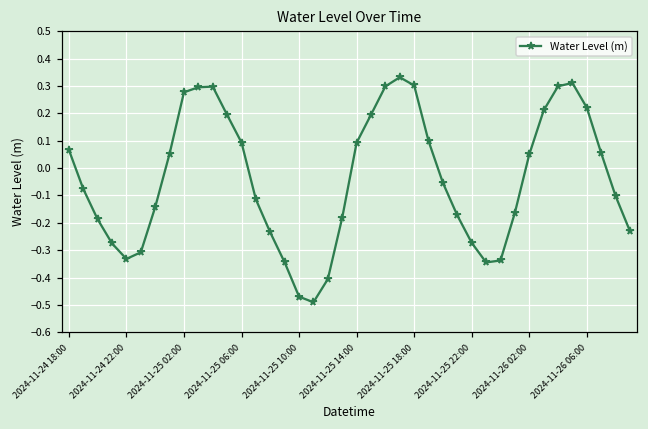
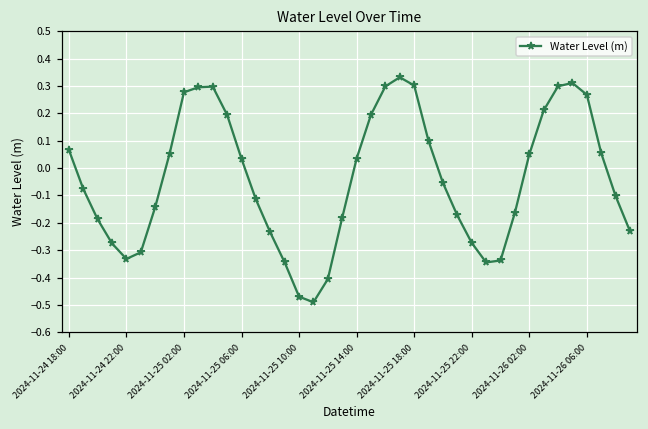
  {
    "2024-11-24 18:00": 0.07,
    "2024-11-24 22:00": -0.33,
    "2024-11-25 02:00": 0.28,
-   "2024-11-25 06:00": 0.09,
+   "2024-11-25 06:00": 0.03,
    "2024-11-25 10:00": -0.47,
-   "2024-11-25 14:00": 0.09,
+   "2024-11-25 14:00": 0.03,
    "2024-11-25 18:00": 0.30,
    "2024-11-25 22:00": -0.27,
    "2024-11-26 02:00": 0.05,
-   "2024-11-26 06:00": 0.22
+   "2024-11-26 06:00": 0.27
  }
